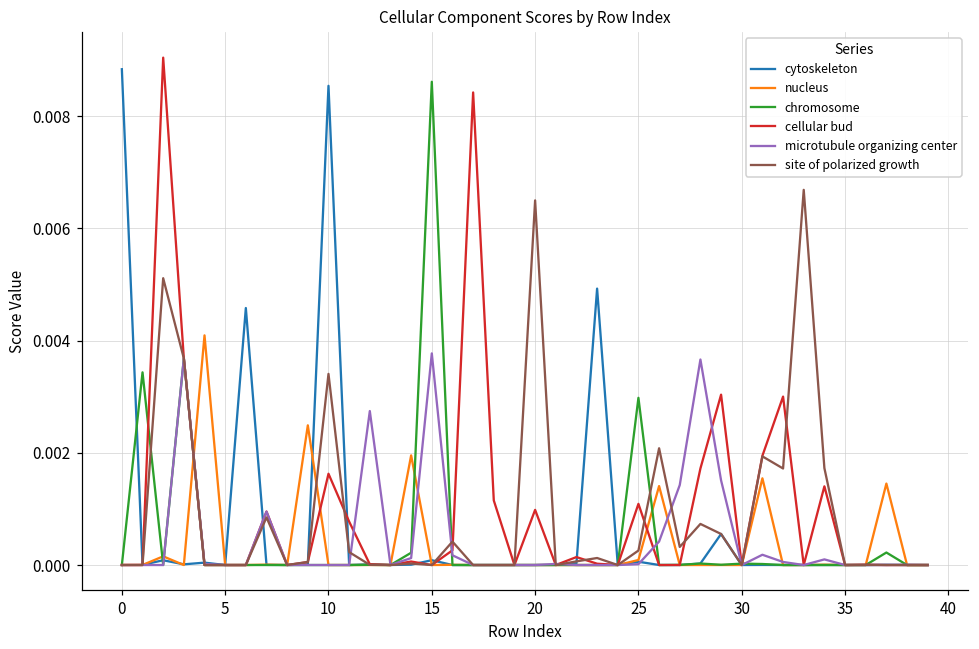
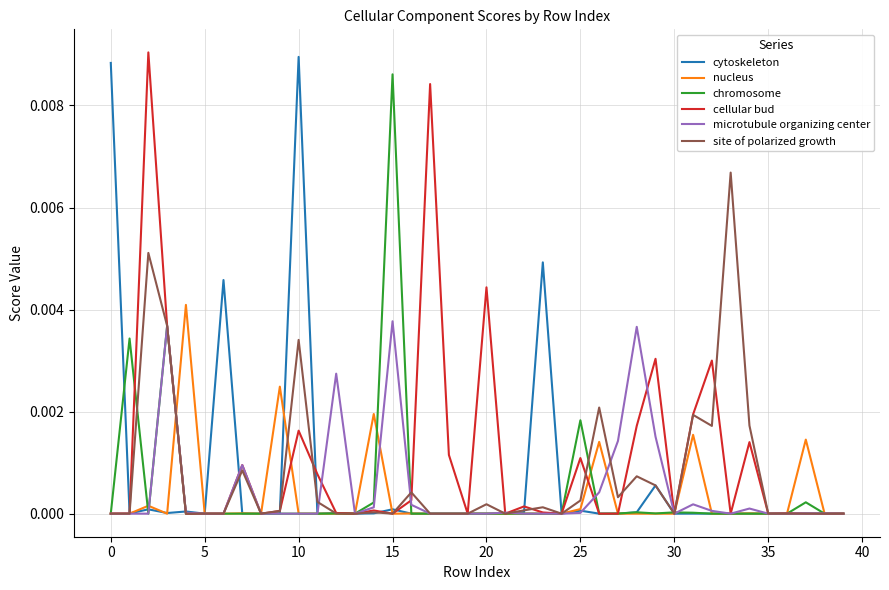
  {
    "cytoskeleton": {
      "0": 0.0088,
-     "10": 0.0085,
+     "10": 0.0090,
      "15": 0.0001
    },
    "chromosome": {
      "15": 0.0086,
-     "25": 0.0030
+     "25": 0.0018
    },
    "cellular bud": {
      "10": 0.0016,
-     "20": 0.0010,
+     "20": 0.0044,
      "25": 0.0011
    },
    "microtubule organizing center": {
      "15": 0.0038
    },
    "site of polarized growth": {
      "10": 0.0034,
-     "20": 0.0065,
+     "20": 0.0002,
      "25": 0.0003
    }
  }
